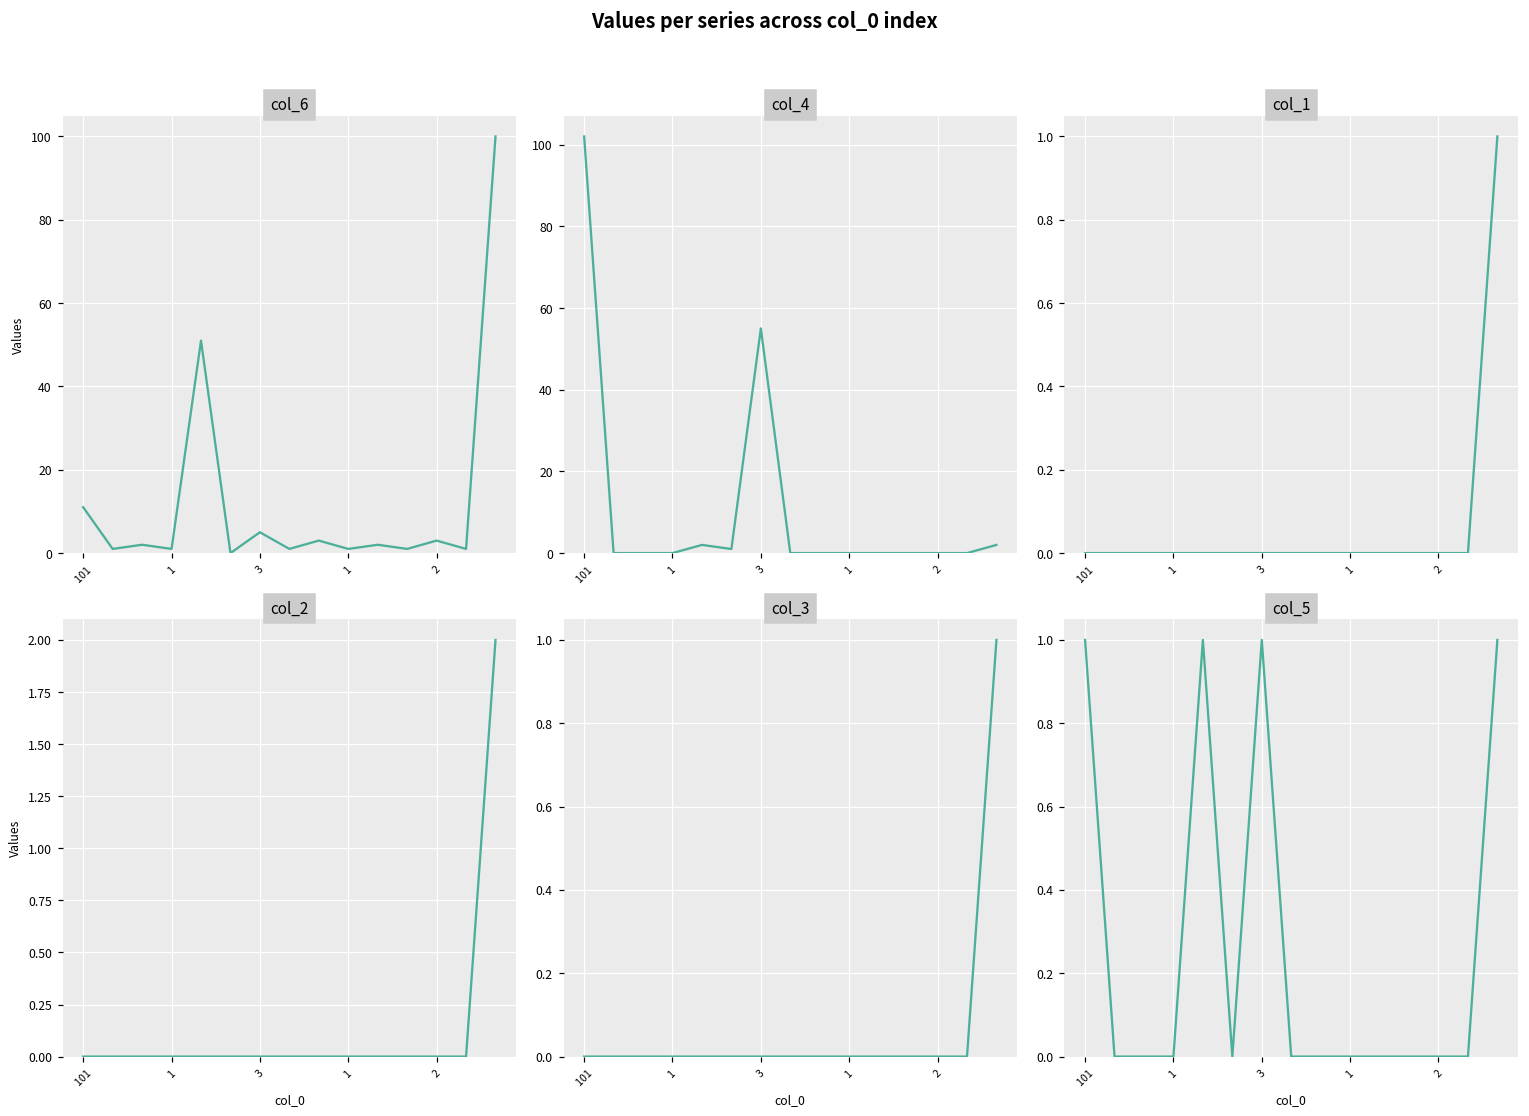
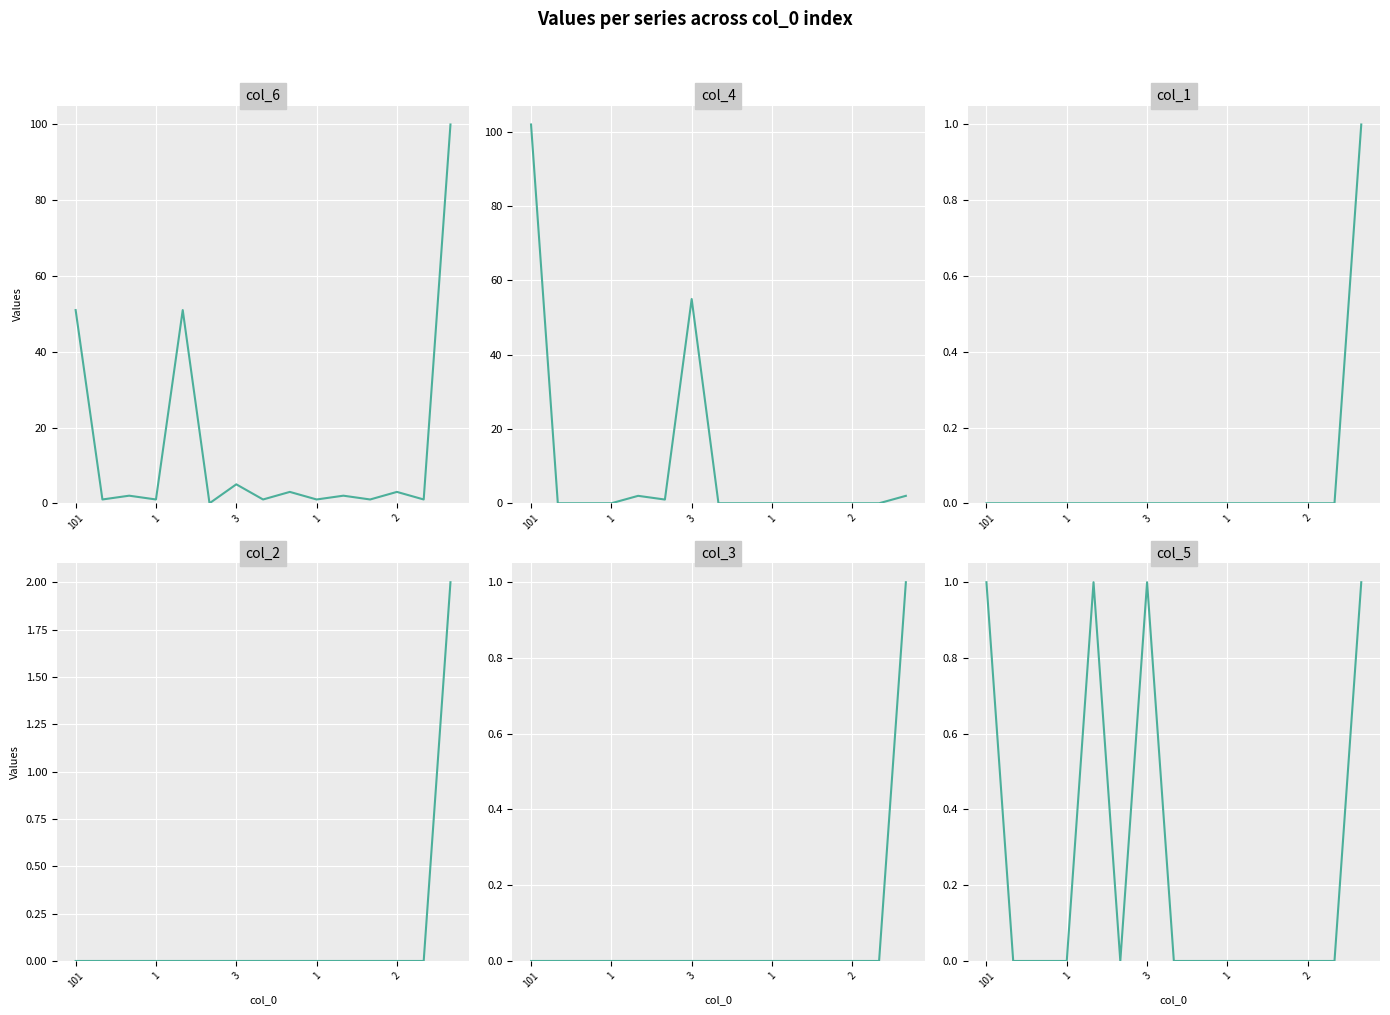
  {
    "col_6": {
-     "101": 11,
+     "101": 51,
      "3": 5
    },
    "col_4": {
      "101": 102,
      "3": 55
    },
    "col_1": {
      "101": 0.00,
      "3": 0.00
    },
    "col_2": {
      "101": 0.00,
      "3": 0.00
    },
    "col_3": {
      "101": 0.00,
      "3": 0.00
    },
    "col_5": {
      "101": 1.00,
      "3": 1.00
    }
  }
